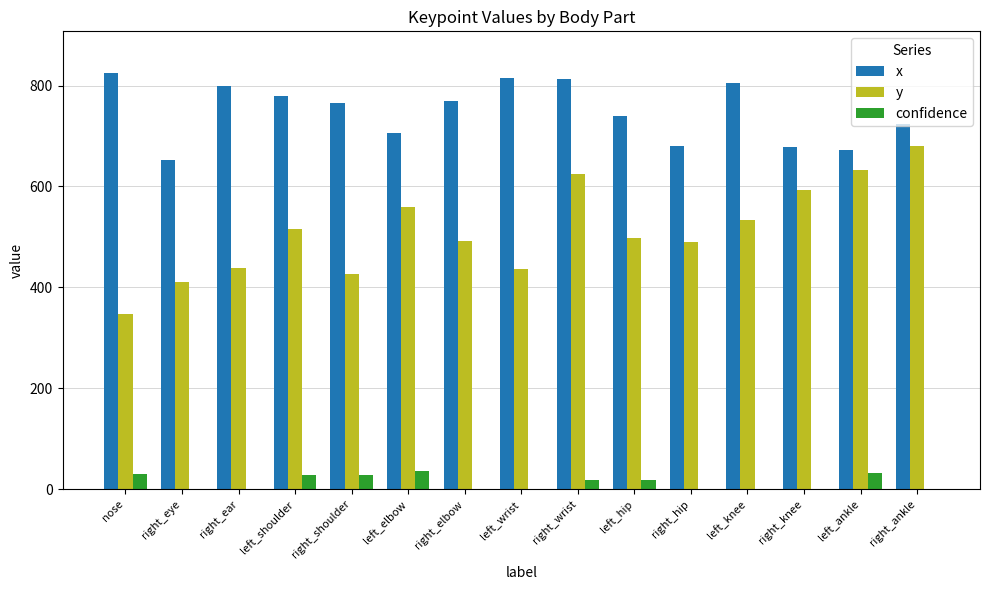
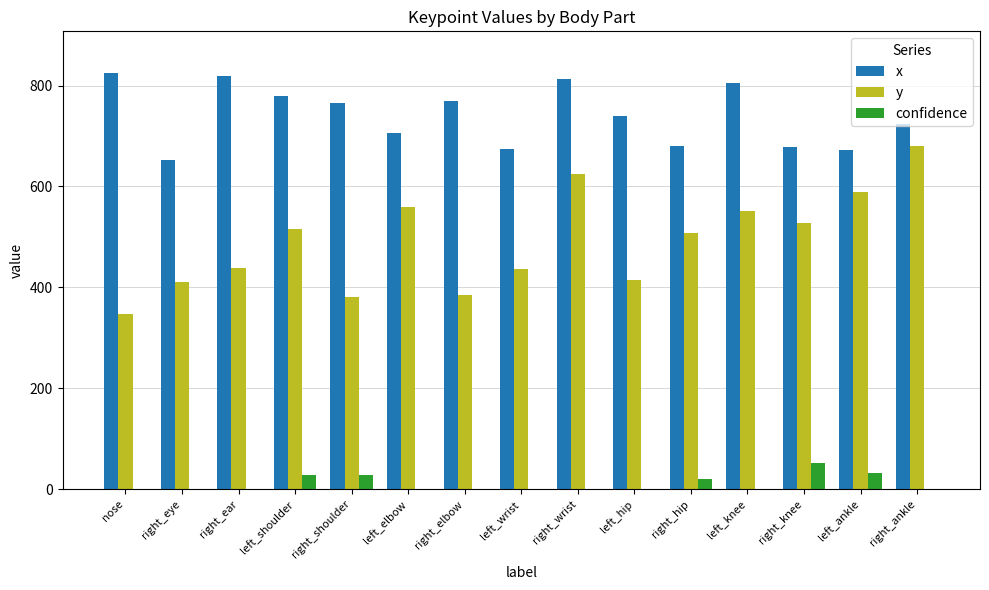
  {
    "x": {
      "nose": 820,
      "right_eye": 650,
-     "right_ear": 800,
+     "right_ear": 820,
      "left_shoulder": 780,
      "right_shoulder": 770,
      "left_elbow": 710,
      "right_elbow": 770,
-     "left_wrist": 820,
+     "left_wrist": 670,
      "right_wrist": 810,
      "left_hip": 740,
      "right_hip": 680,
      "left_knee": 800,
      "right_knee": 680,
      "left_ankle": 670
    },
    "y": {
      "nose": 350,
      "right_eye": 410,
      "right_ear": 440,
      "left_shoulder": 520,
-     "right_shoulder": 430,
+     "right_shoulder": 380,
      "left_elbow": 560,
-     "right_elbow": 490,
+     "right_elbow": 380,
      "left_wrist": 440,
      "right_wrist": 620,
-     "left_hip": 500,
-     "right_hip": 490,
-     "left_knee": 530,
-     "right_knee": 590,
-     "left_ankle": 630,
+     "left_hip": 410,
+     "right_hip": 510,
+     "left_knee": 550,
+     "right_knee": 530,
+     "left_ankle": 590,
      "right_ankle": 680
    },
    "confidence": {
-     "nose": 30,
+     "nose": 0,
      "left_shoulder": 30,
      "right_shoulder": 30,
-     "left_elbow": 40,
-     "right_wrist": 20,
-     "left_hip": 20,
-     "right_hip": 0,
-     "right_knee": 0,
+     "left_elbow": 0,
+     "right_wrist": 0,
+     "left_hip": 0,
+     "right_hip": 20,
+     "right_knee": 50,
      "left_ankle": 30
    }
  }
